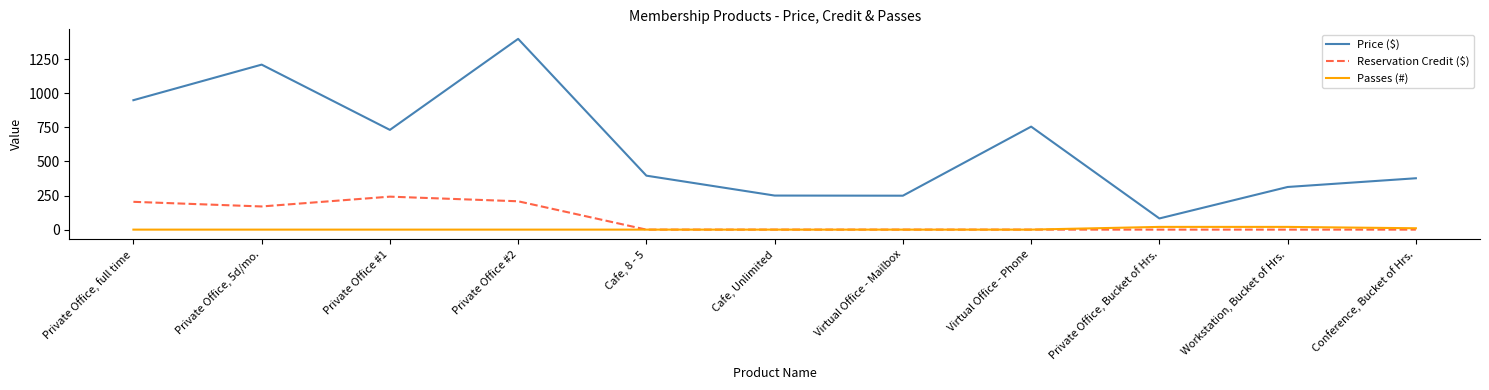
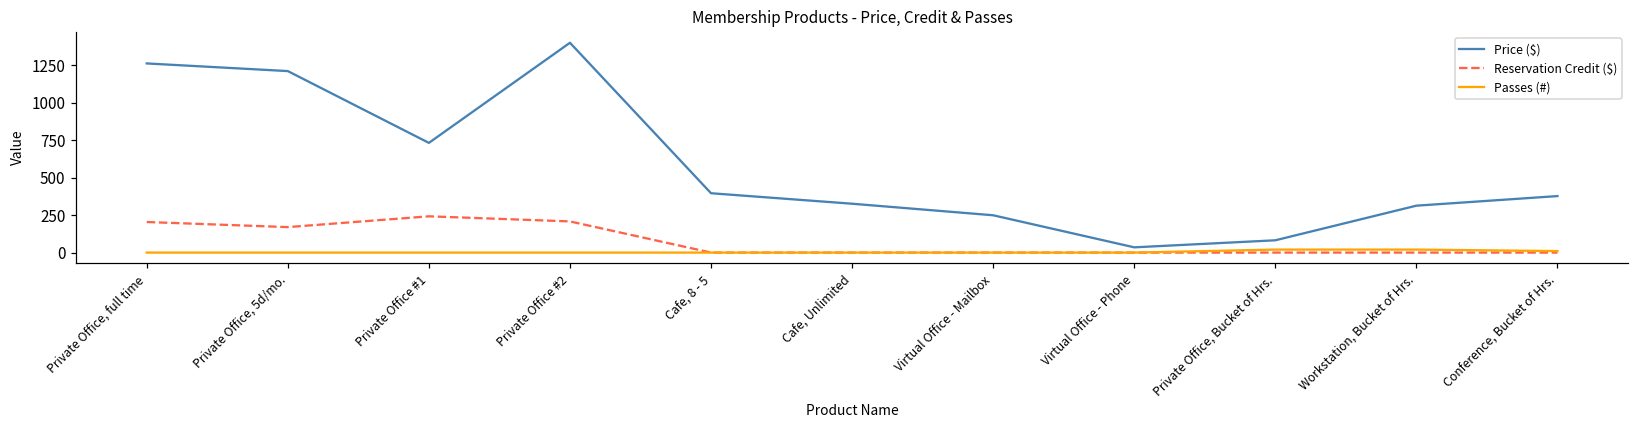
  {
    "Price ($)": {
-     "Private Office, full time": 950,
+     "Private Office, full time": 1260,
      "Private Office, 5d/mo.": 1210,
      "Private Office #1": 730,
      "Private Office #2": 1400,
      "Cafe, 8 - 5": 400,
-     "Cafe, Unlimited": 250,
+     "Cafe, Unlimited": 330,
      "Virtual Office - Mailbox": 250,
-     "Virtual Office - Phone": 760,
+     "Virtual Office - Phone": 40,
      "Private Office, Bucket of Hrs.": 80,
      "Workstation, Bucket of Hrs.": 310,
      "Conference, Bucket of Hrs.": 380
    },
    "Reservation Credit ($)": {
      "Private Office, full time": 200,
      "Private Office, 5d/mo.": 170,
      "Private Office #1": 240,
      "Private Office #2": 210,
      "Private Office, Bucket of Hrs.": 0,
      "Workstation, Bucket of Hrs.": 0
    },
    "Passes (#)": {
      "Private Office, full time": 0,
      "Private Office, 5d/mo.": 0,
      "Private Office #1": 0,
      "Private Office #2": 0,
      "Private Office, Bucket of Hrs.": 20,
      "Workstation, Bucket of Hrs.": 20
    }
  }
